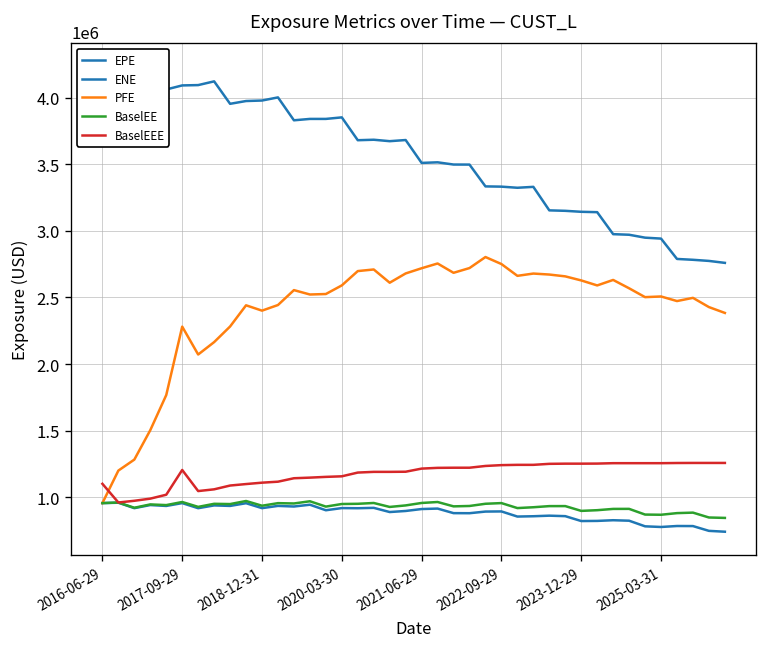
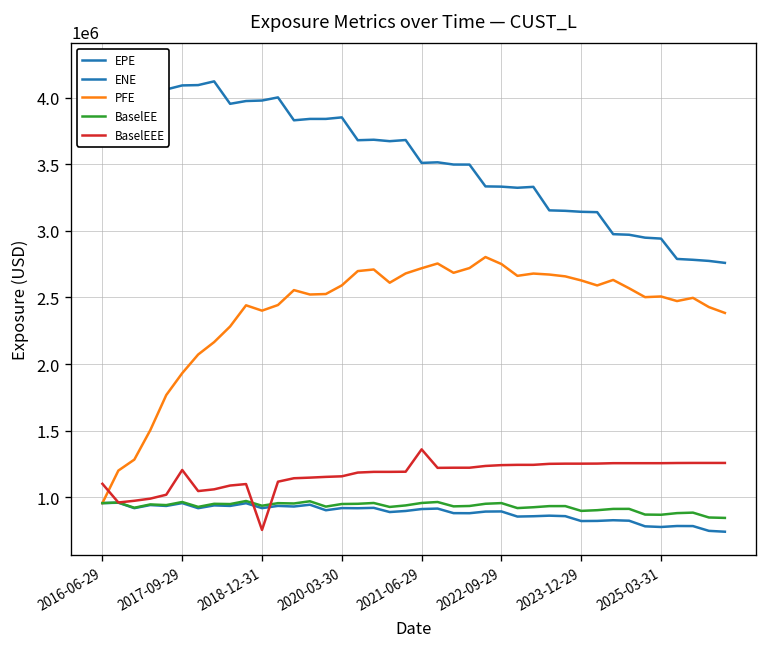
  {
    "PFE": {
-     "2017-09-29": 2280000,
+     "2017-09-29": 1930000,
      "2018-12-31": 2400000,
      "2020-03-30": 2590000,
      "2021-06-29": 2720000,
      "2022-09-29": 2750000,
      "2023-12-29": 2630000,
      "2025-03-31": 2510000
    },
    "BaselEE": {
      "2020-03-30": 950000,
      "2021-06-29": 960000,
      "2022-09-29": 960000,
      "2023-12-29": 900000,
      "2025-03-31": 870000
    },
    "BaselEEE": {
      "2016-06-29": 1100000,
      "2017-09-29": 1200000,
-     "2018-12-31": 1110000,
+     "2018-12-31": 750000,
      "2020-03-30": 1160000,
-     "2021-06-29": 1210000,
+     "2021-06-29": 1360000,
      "2022-09-29": 1240000,
      "2023-12-29": 1250000,
      "2025-03-31": 1260000
    }
  }
